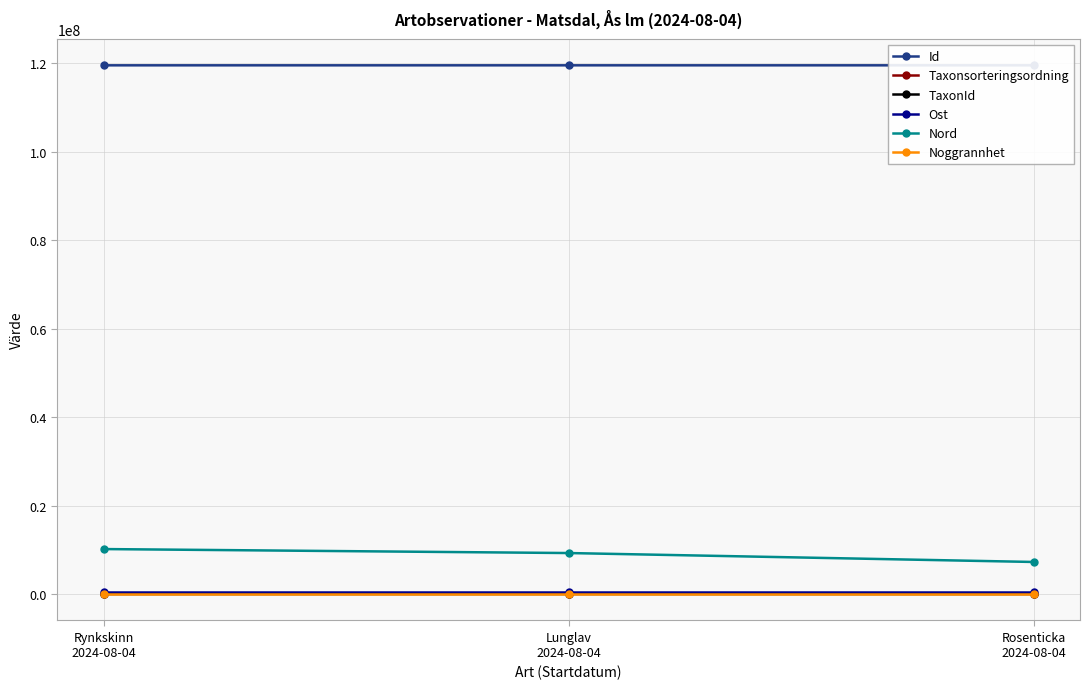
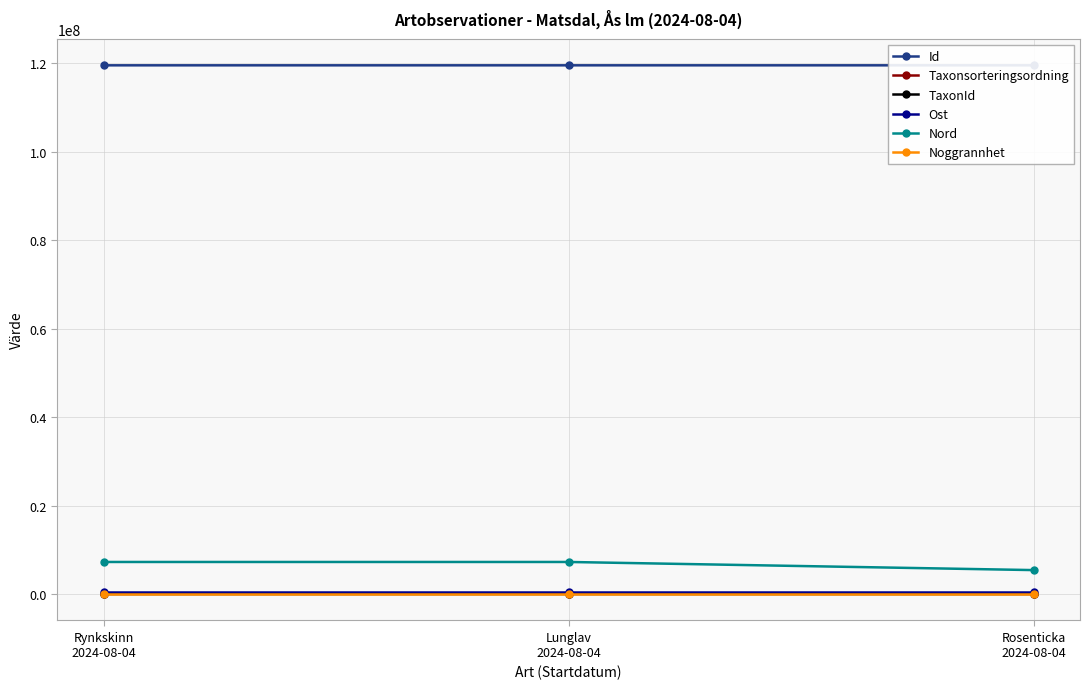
  {
    "Id": {
      "Rynkskinn 2024-08-04": 120000000,
      "Lunglav 2024-08-04": 120000000
    },
    "Nord": {
-     "Rynkskinn 2024-08-04": 10000000,
-     "Lunglav 2024-08-04": 9000000,
-     "Rosenticka 2024-08-04": 7000000
+     "Rynkskinn 2024-08-04": 7000000,
+     "Lunglav 2024-08-04": 7000000,
+     "Rosenticka 2024-08-04": 5000000
    }
  }
